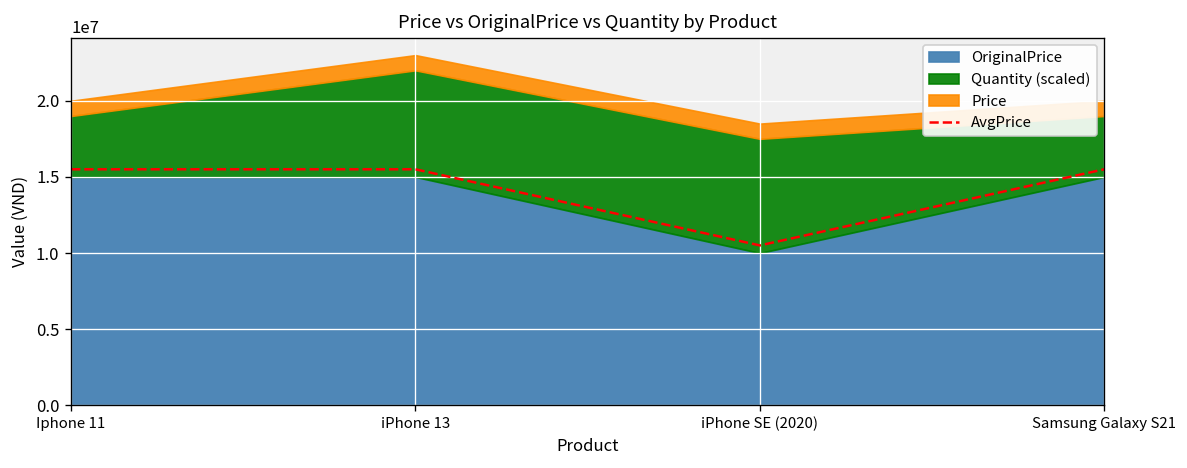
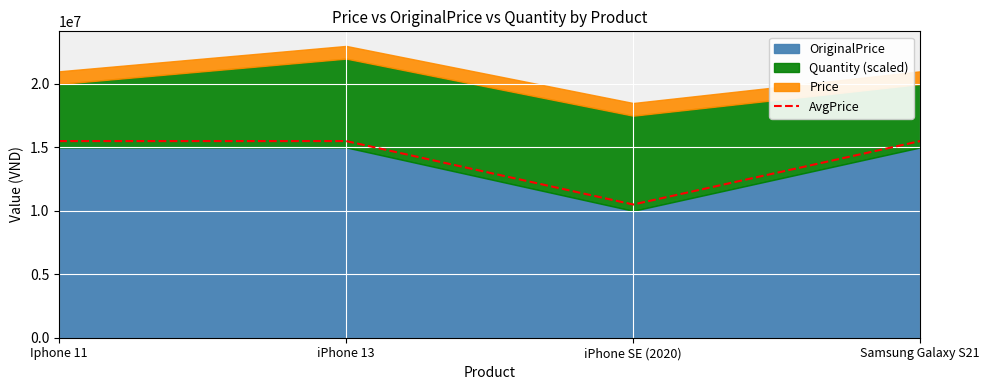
  {
    "AvgPrice": {
      "Iphone 11": 15500000,
      "iPhone 13": 15500000,
      "iPhone SE (2020)": 10500000,
      "Samsung Galaxy S21": 15500000
    },
    "OriginalPrice": {
      "Iphone 11": 15000000,
      "iPhone 13": 15000000,
      "iPhone SE (2020)": 10000000,
      "Samsung Galaxy S21": 15000000
    },
    "Quantity (scaled)": {
-     "Iphone 11": 4000000,
+     "Iphone 11": 5000000,
      "iPhone 13": 7000000,
      "iPhone SE (2020)": 7500000,
-     "Samsung Galaxy S21": 4000000
+     "Samsung Galaxy S21": 5000000
    },
    "Price": {
      "Iphone 11": 1000000,
      "iPhone 13": 1000000,
      "iPhone SE (2020)": 1000000,
      "Samsung Galaxy S21": 1000000
    }
  }
